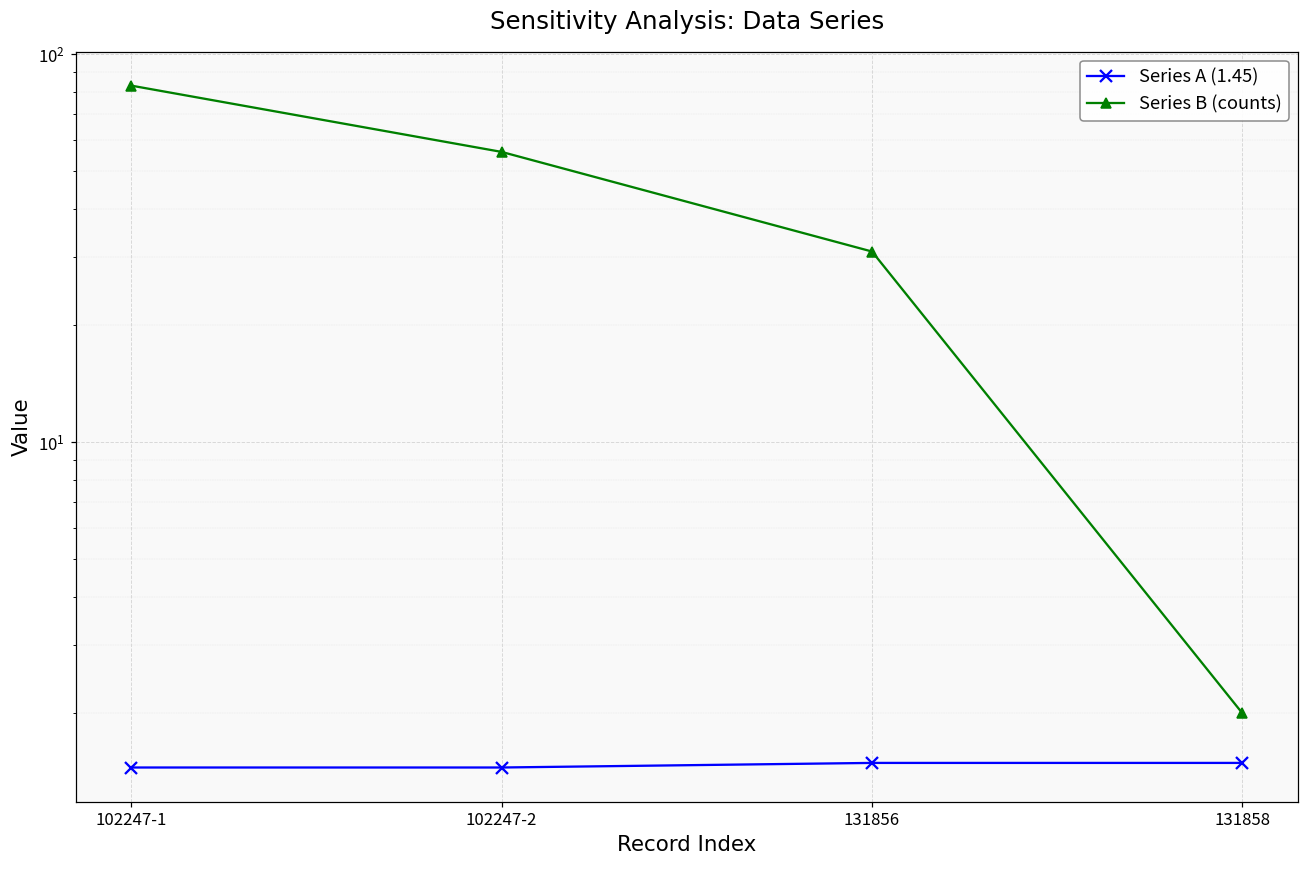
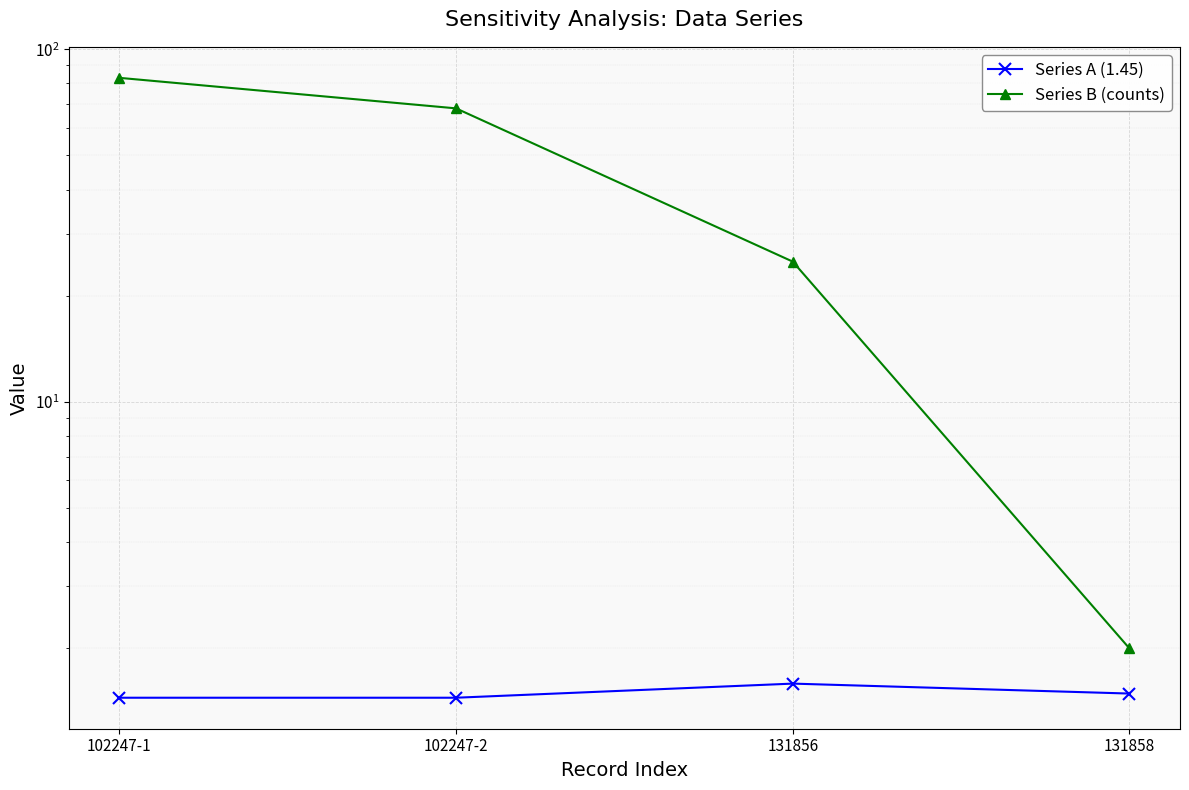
  {
    "Series A (1.45)": {
      "102247-1": 1.45,
      "102247-2": 1.45,
-     "131856": 1.49,
+     "131856": 1.6,
      "131858": 1.49
    },
    "Series B (counts)": {
      "102247-1": 83,
-     "102247-2": 56,
-     "131856": 31,
+     "102247-2": 68,
+     "131856": 25,
      "131858": 2
    }
  }
